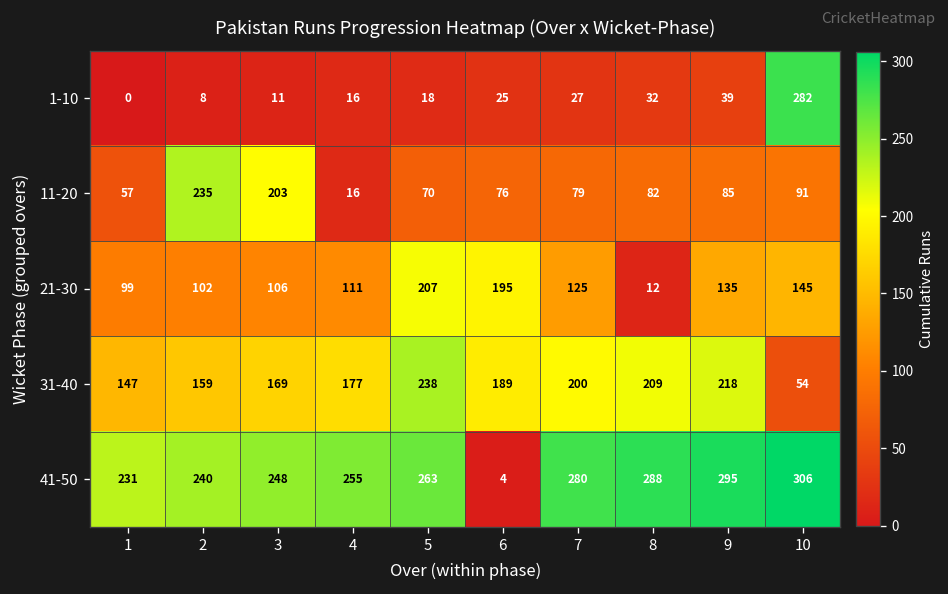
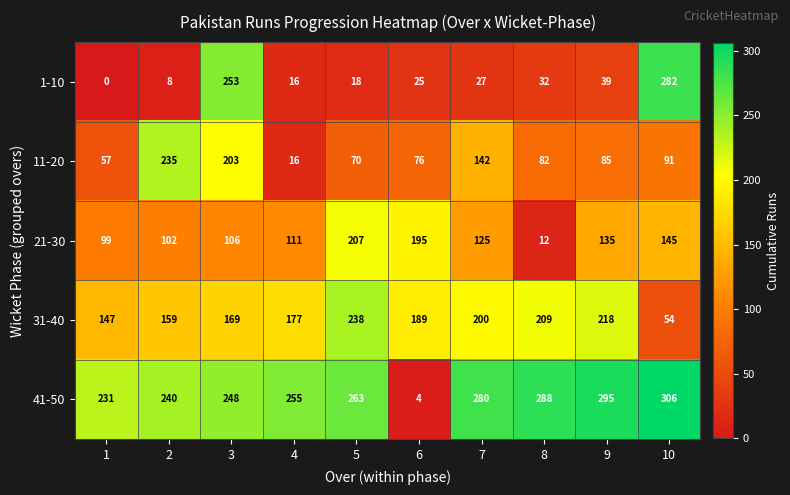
  {
    "1-10": {
      "1": 0,
      "2": 8,
-     "3": 11,
+     "3": 253,
      "4": 16,
      "5": 18,
      "6": 25,
      "7": 27,
      "8": 32,
      "9": 39,
      "10": 282
    },
    "11-20": {
      "1": 57,
      "2": 235,
      "3": 203,
      "4": 16,
      "5": 70,
      "6": 76,
-     "7": 79,
+     "7": 142,
      "8": 82,
      "9": 85,
      "10": 91
    },
    "21-30": {
      "1": 99,
      "2": 102,
      "3": 106,
      "4": 111,
      "5": 207,
      "6": 195,
      "7": 125,
      "8": 12,
      "9": 135,
      "10": 145
    },
    "31-40": {
      "1": 147,
      "2": 159,
      "3": 169,
      "4": 177,
      "5": 238,
      "6": 189,
      "7": 200,
      "8": 209,
      "9": 218,
      "10": 54
    },
    "41-50": {
      "1": 231,
      "2": 240,
      "3": 248,
      "4": 255,
      "5": 263,
      "6": 4,
      "7": 280,
      "8": 288,
      "9": 295,
      "10": 306
    }
  }
